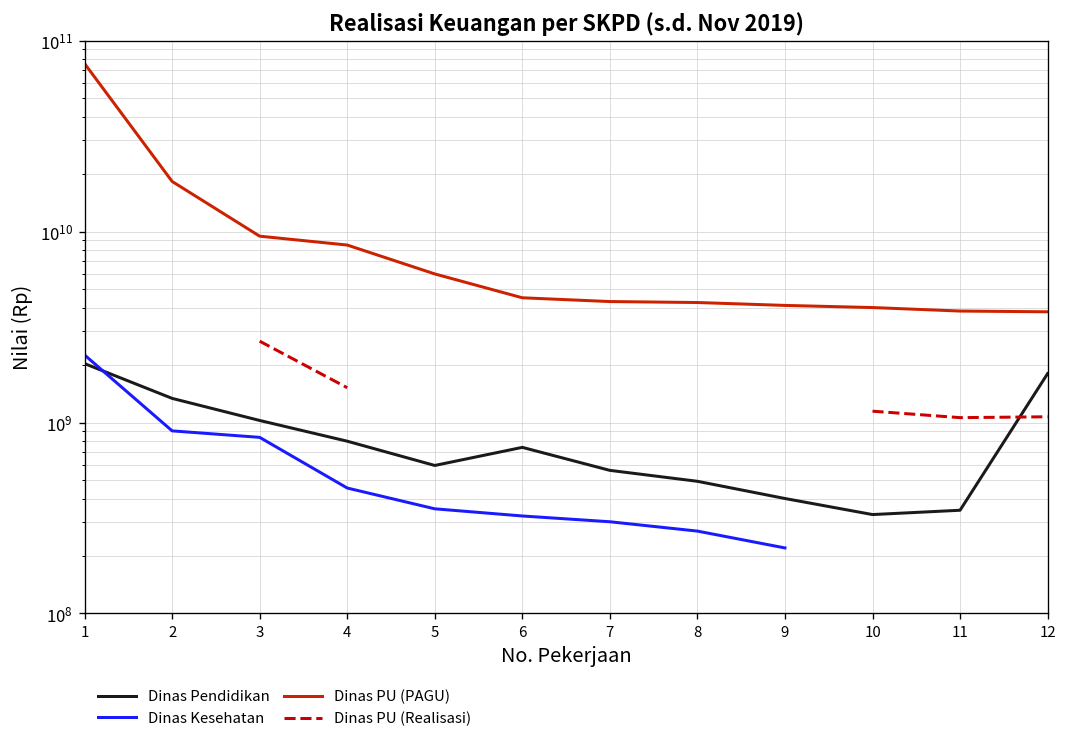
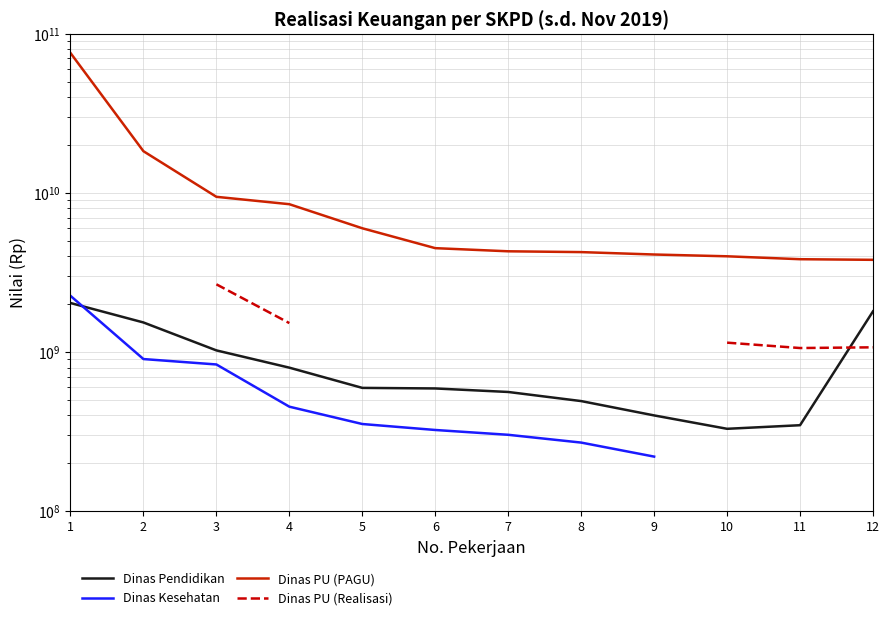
  {
    "Dinas Pendidikan": {
      "1": 2000000000,
-     "2": 1300000000,
+     "2": 1500000000,
      "3": 1000000000,
      "4": 800000000,
      "5": 600000000,
-     "6": 700000000,
+     "6": 590000000,
      "7": 560000000,
      "8": 490000000,
      "9": 400000000,
      "10": 330000000,
      "11": 350000000,
      "12": 1800000000
    },
    "Dinas Kesehatan": {
      "1": 2300000000,
      "2": 900000000,
      "3": 800000000,
      "4": 450000000,
      "5": 350000000,
      "6": 320000000,
      "7": 300000000,
      "8": 270000000,
      "9": 220000000
    }
  }
